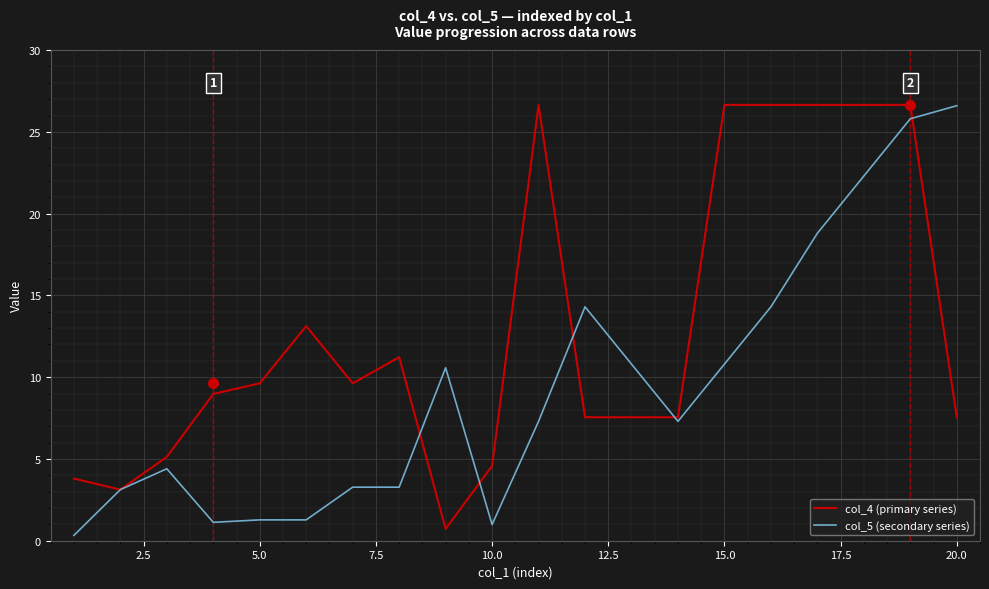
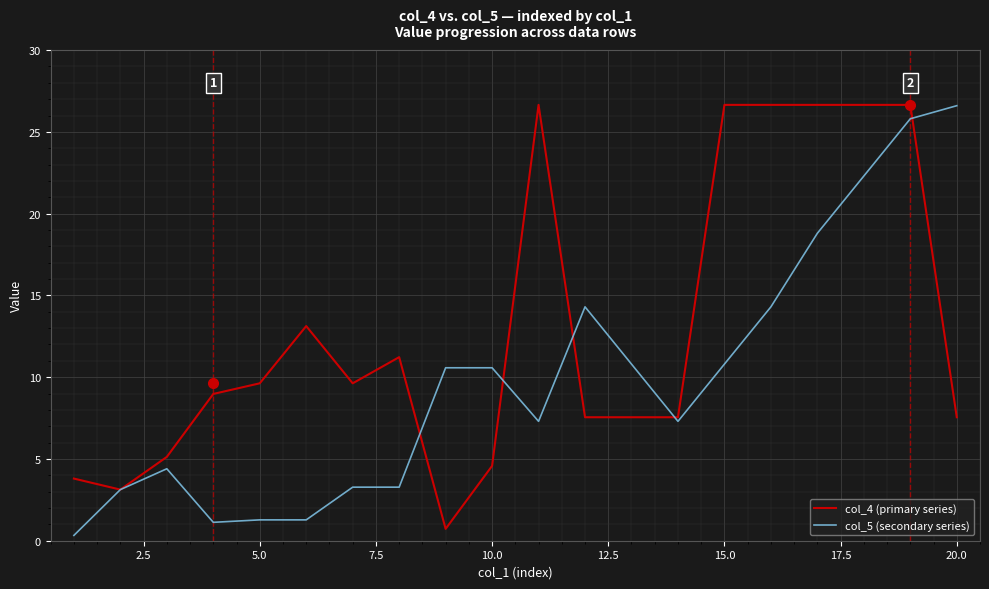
  {
    "col_5 (secondary series)": {
      "5.0": 1.3,
-     "10.0": 1.0,
+     "10.0": 10.6,
      "15.0": 10.8,
      "20.0": 26.6
    }
  }
